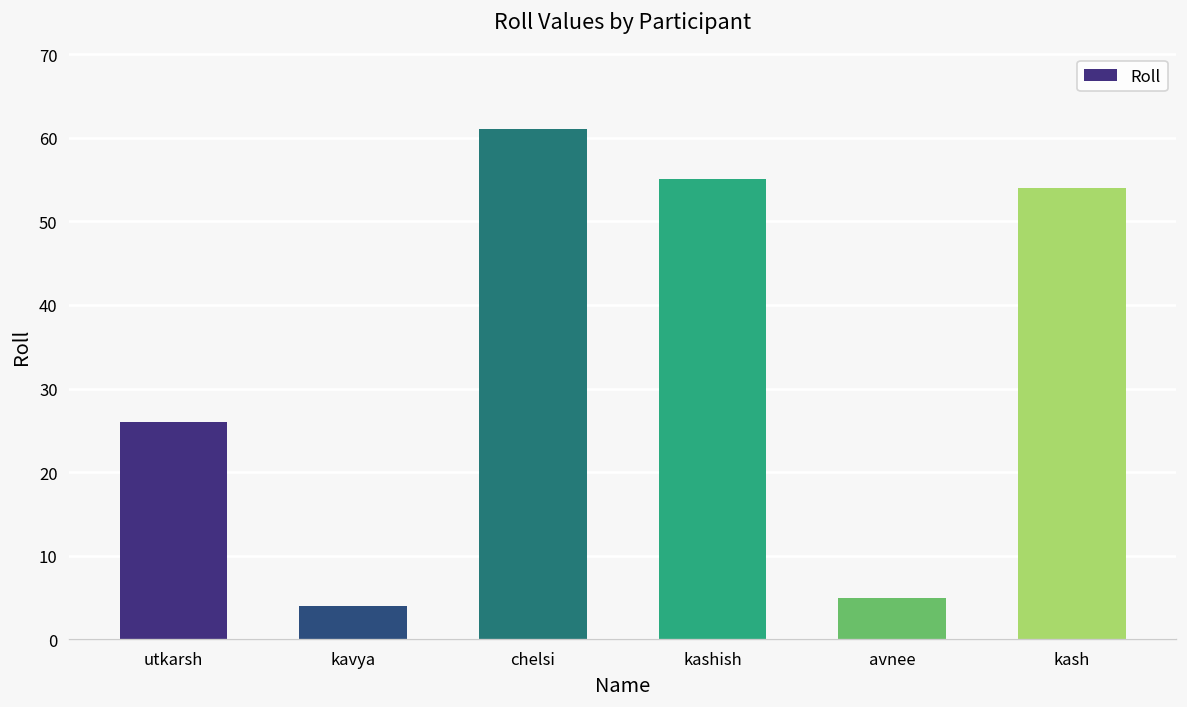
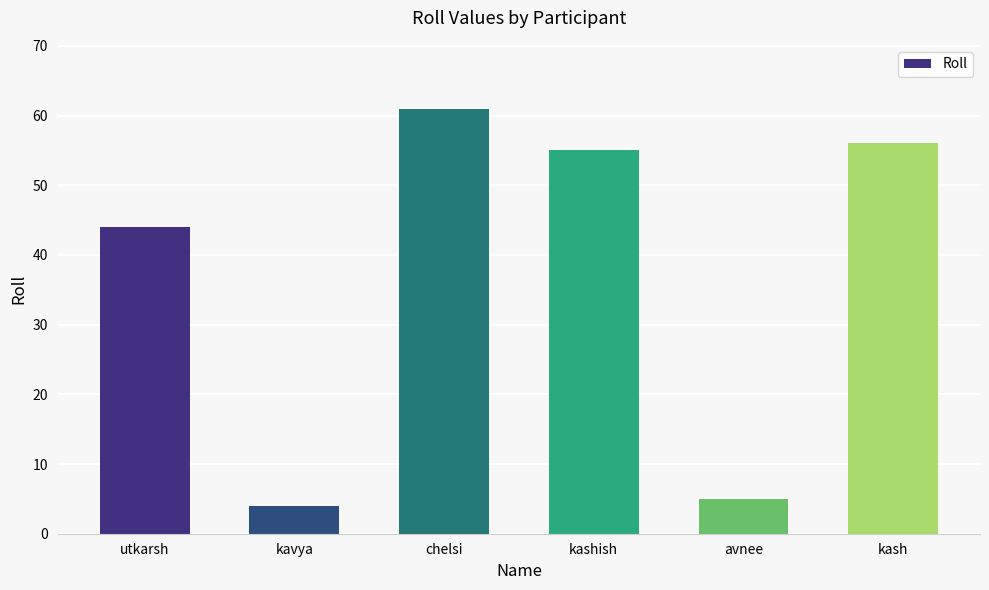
  {
-   "utkarsh": 26,
+   "utkarsh": 44,
    "kavya": 4,
    "chelsi": 61,
    "kashish": 55,
    "avnee": 5,
-   "kash": 54
+   "kash": 56
  }
